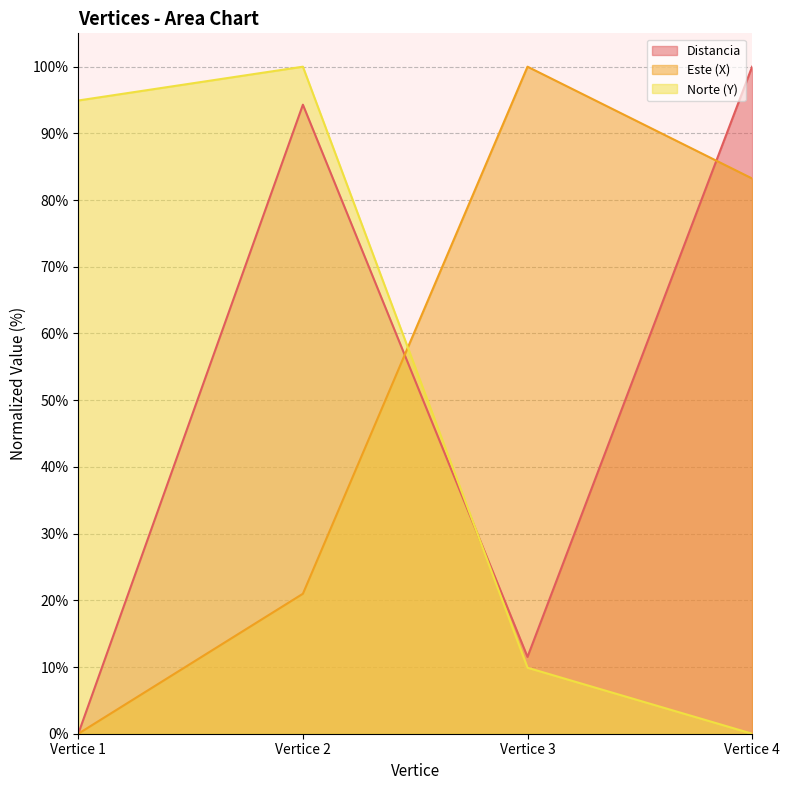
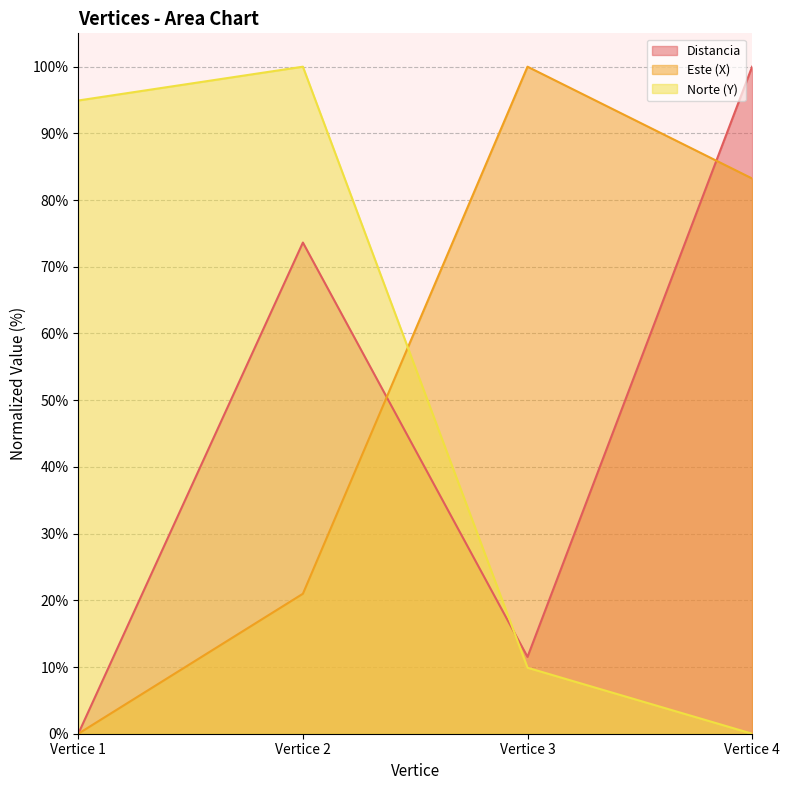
  {
    "Distancia": {
-     "Vertice 2": "94%",
+     "Vertice 2": "74%",
      "Vertice 3": "12%",
      "Vertice 4": "100%"
    }
  }
